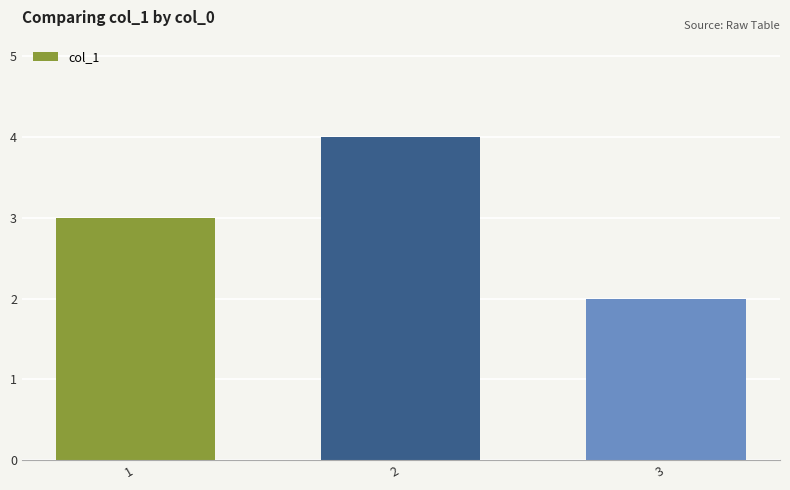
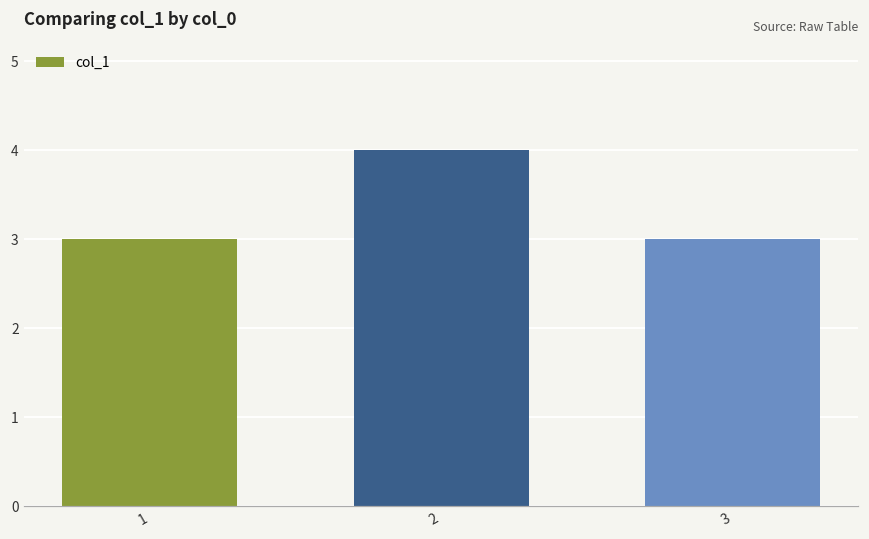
  {
    "1": 3,
    "2": 4,
-   "3": 2
+   "3": 3
  }
